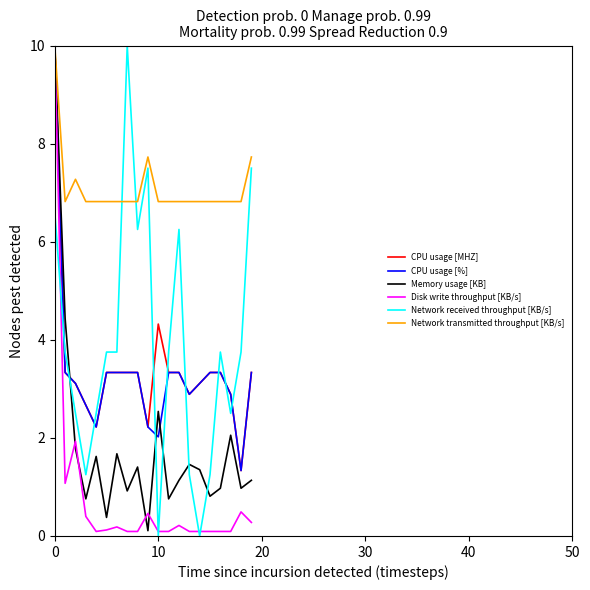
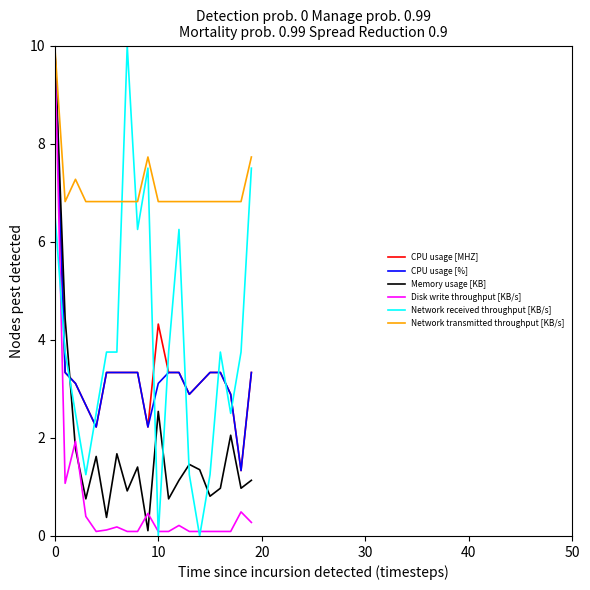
  {
    "CPU usage [MHZ]": {
      "10": 4.3
    },
    "CPU usage [%]": {
-     "10": 2.0
+     "10": 3.1
    },
    "Memory usage [KB]": {
      "10": 2.5
    },
    "Disk write throughput [KB/s]": {
      "10": 0.1
    },
    "Network received throughput [KB/s]": {
      "0": 6.6,
      "10": 0.0
    },
    "Network transmitted throughput [KB/s]": {
      "10": 6.8
    }
  }
